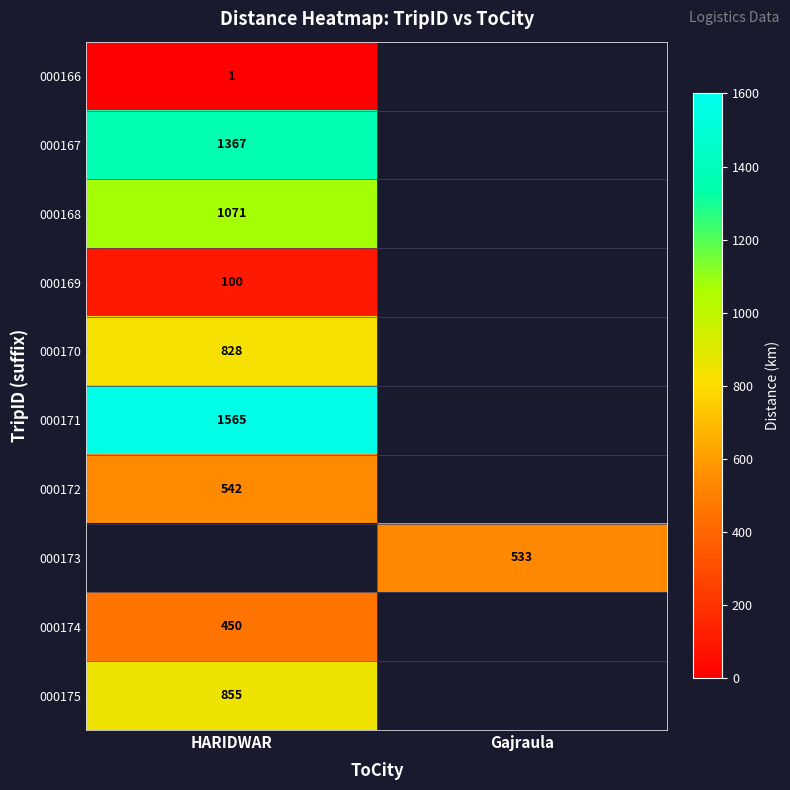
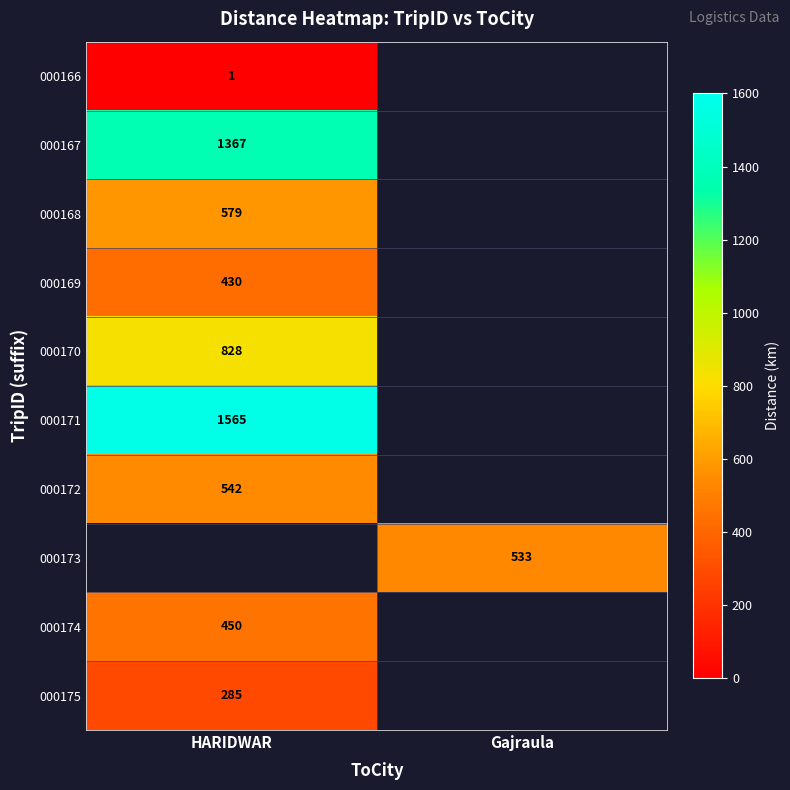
  {
    "000166": {
      "HARIDWAR": 1
    },
    "000167": {
      "HARIDWAR": 1367
    },
    "000168": {
-     "HARIDWAR": 1071
+     "HARIDWAR": 579
    },
    "000169": {
-     "HARIDWAR": 100
+     "HARIDWAR": 430
    },
    "000170": {
      "HARIDWAR": 828
    },
    "000171": {
      "HARIDWAR": 1565
    },
    "000172": {
      "HARIDWAR": 542
    },
    "000173": {
      "Gajraula": 533
    },
    "000174": {
      "HARIDWAR": 450
    },
    "000175": {
-     "HARIDWAR": 855
+     "HARIDWAR": 285
    }
  }
